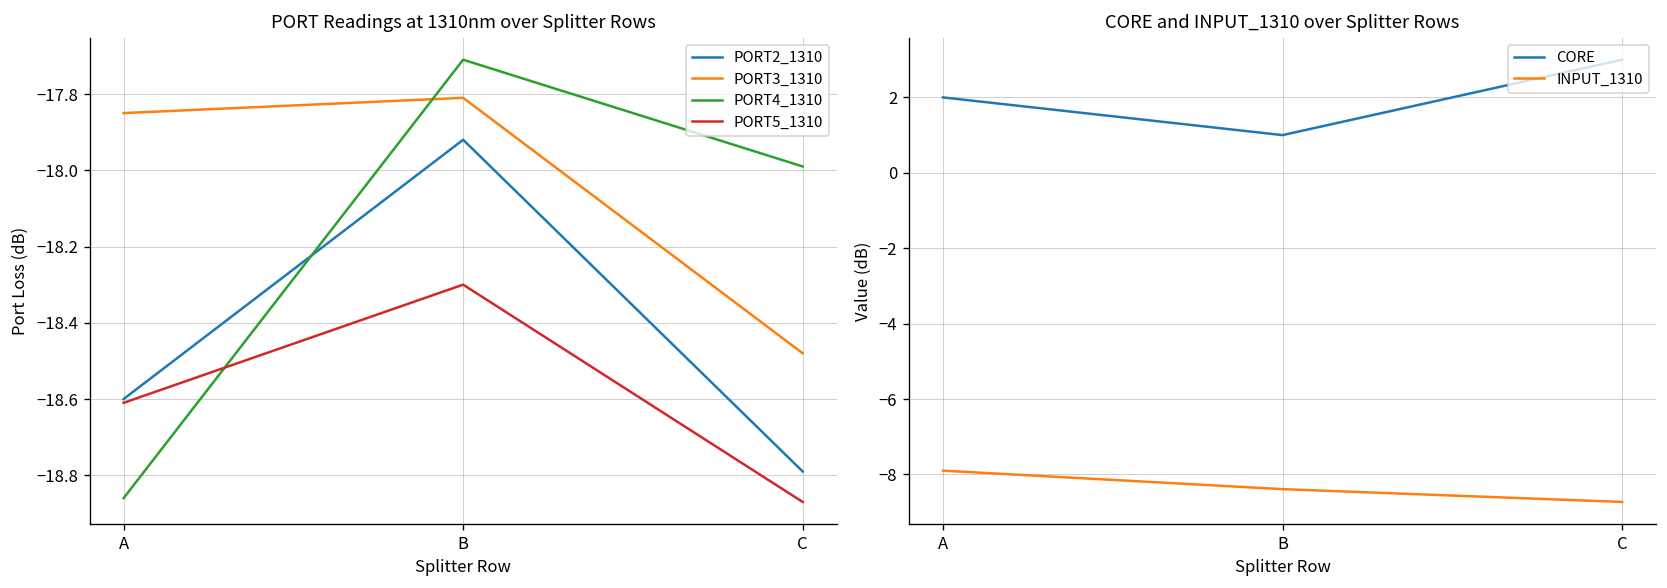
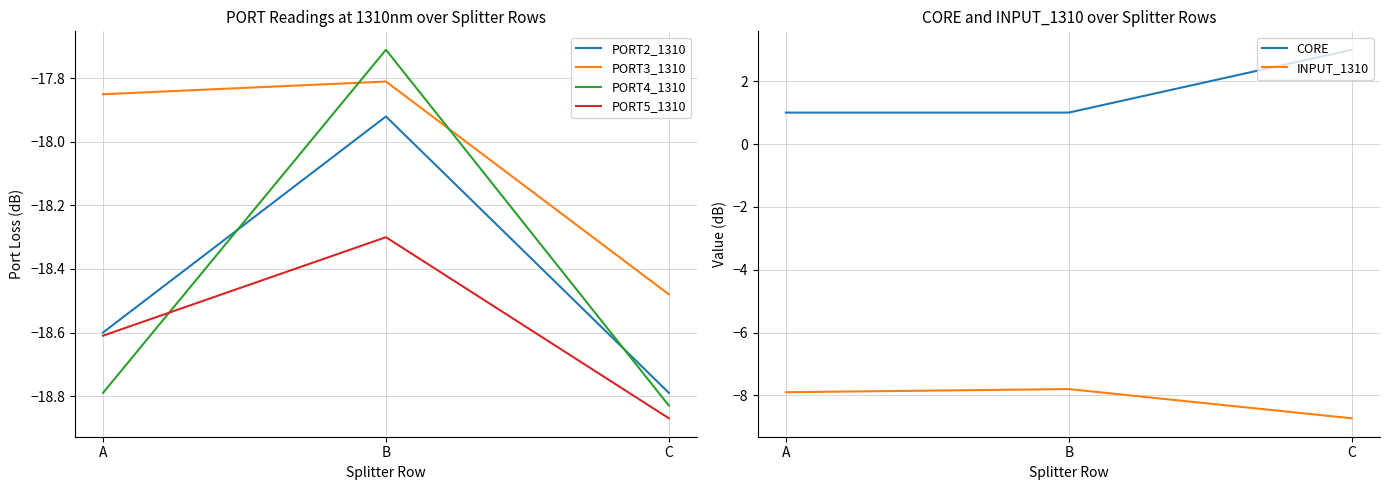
  {
    "PORT Readings at 1310nm over Splitter Rows": {
      "PORT2_1310": {
        "A": -18.60,
        "B": -17.92,
        "C": -18.79
      },
      "PORT3_1310": {
        "A": -17.85,
        "B": -17.81,
        "C": -18.48
      },
      "PORT4_1310": {
-       "A": -18.86,
+       "A": -18.79,
        "B": -17.71,
-       "C": -17.99
+       "C": -18.83
      },
      "PORT5_1310": {
        "A": -18.61,
        "B": -18.30,
        "C": -18.87
      }
    },
    "CORE and INPUT_1310 over Splitter Rows": {
      "CORE": {
-       "A": 2,
+       "A": 1,
        "B": 1
      },
      "INPUT_1310": {
        "A": -7.9,
-       "B": -8.4,
+       "B": -7.8,
        "C": -8.7
      }
    }
  }
